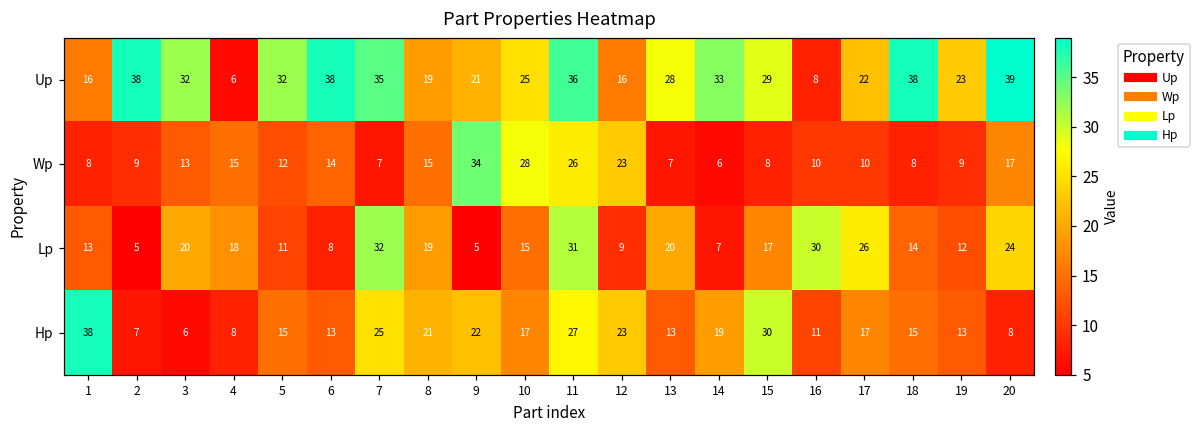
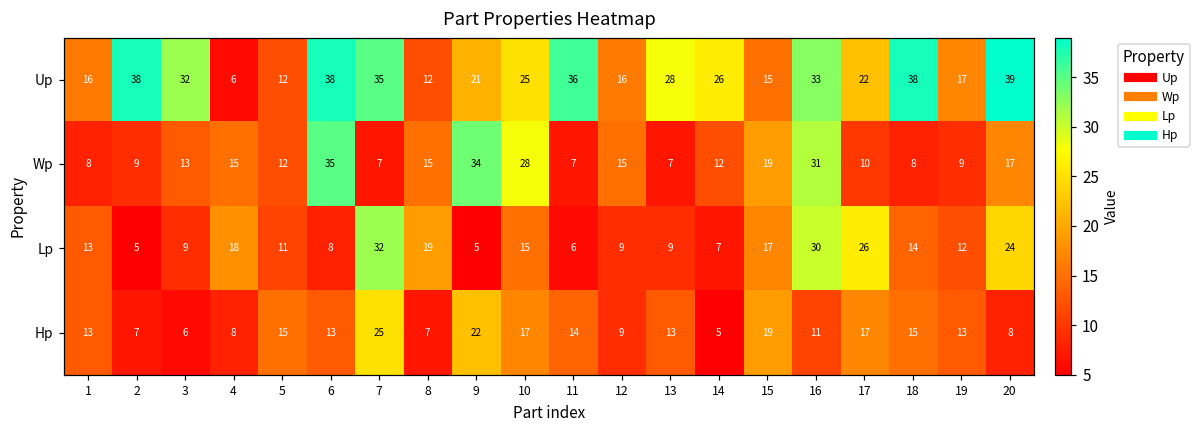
  {
    "Up": {
      "1": 16,
      "2": 38,
      "3": 32,
      "4": 6,
-     "5": 32,
+     "5": 12,
      "6": 38,
      "7": 35,
-     "8": 19,
+     "8": 12,
      "9": 21,
      "10": 25,
      "11": 36,
      "12": 16,
      "13": 28,
-     "14": 33,
-     "15": 29,
-     "16": 8,
+     "14": 26,
+     "15": 15,
+     "16": 33,
      "17": 22,
      "18": 38,
-     "19": 23,
+     "19": 17,
      "20": 39
    },
    "Wp": {
      "1": 8,
      "2": 9,
      "3": 13,
      "4": 15,
      "5": 12,
-     "6": 14,
+     "6": 35,
      "7": 7,
      "8": 15,
      "9": 34,
      "10": 28,
-     "11": 26,
-     "12": 23,
+     "11": 7,
+     "12": 15,
      "13": 7,
-     "14": 6,
-     "15": 8,
-     "16": 10,
+     "14": 12,
+     "15": 19,
+     "16": 31,
      "17": 10,
      "18": 8,
      "19": 9,
      "20": 17
    },
    "Lp": {
      "1": 13,
      "2": 5,
-     "3": 20,
+     "3": 9,
      "4": 18,
      "5": 11,
      "6": 8,
      "7": 32,
      "8": 19,
      "9": 5,
      "10": 15,
-     "11": 31,
+     "11": 6,
      "12": 9,
-     "13": 20,
+     "13": 9,
      "14": 7,
      "15": 17,
      "16": 30,
      "17": 26,
      "18": 14,
      "19": 12,
      "20": 24
    },
    "Hp": {
-     "1": 38,
+     "1": 13,
      "2": 7,
      "3": 6,
      "4": 8,
      "5": 15,
      "6": 13,
      "7": 25,
-     "8": 21,
+     "8": 7,
      "9": 22,
      "10": 17,
-     "11": 27,
-     "12": 23,
+     "11": 14,
+     "12": 9,
      "13": 13,
-     "14": 19,
-     "15": 30,
+     "14": 5,
+     "15": 19,
      "16": 11,
      "17": 17,
      "18": 15,
      "19": 13,
      "20": 8
    }
  }
